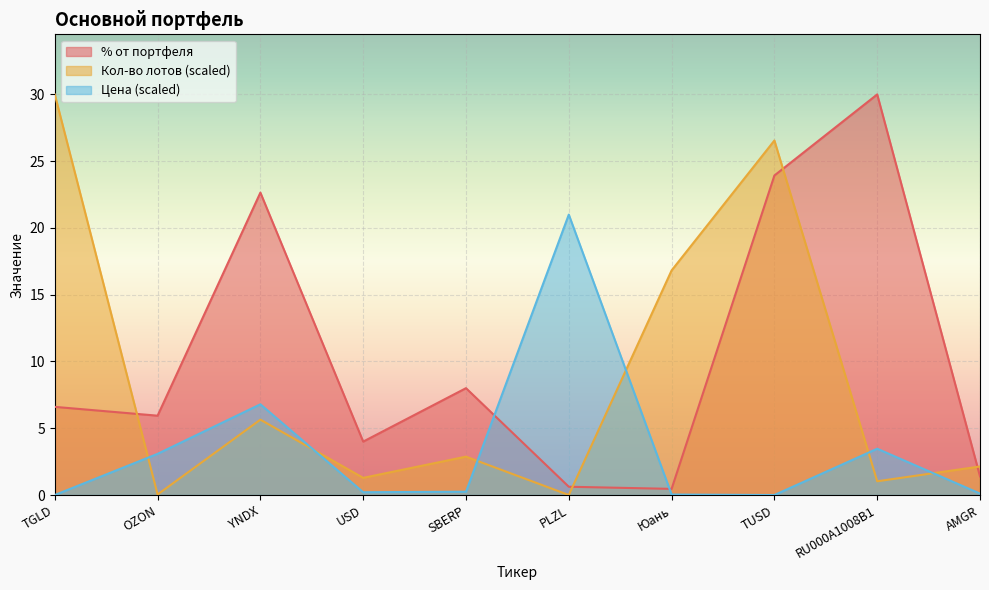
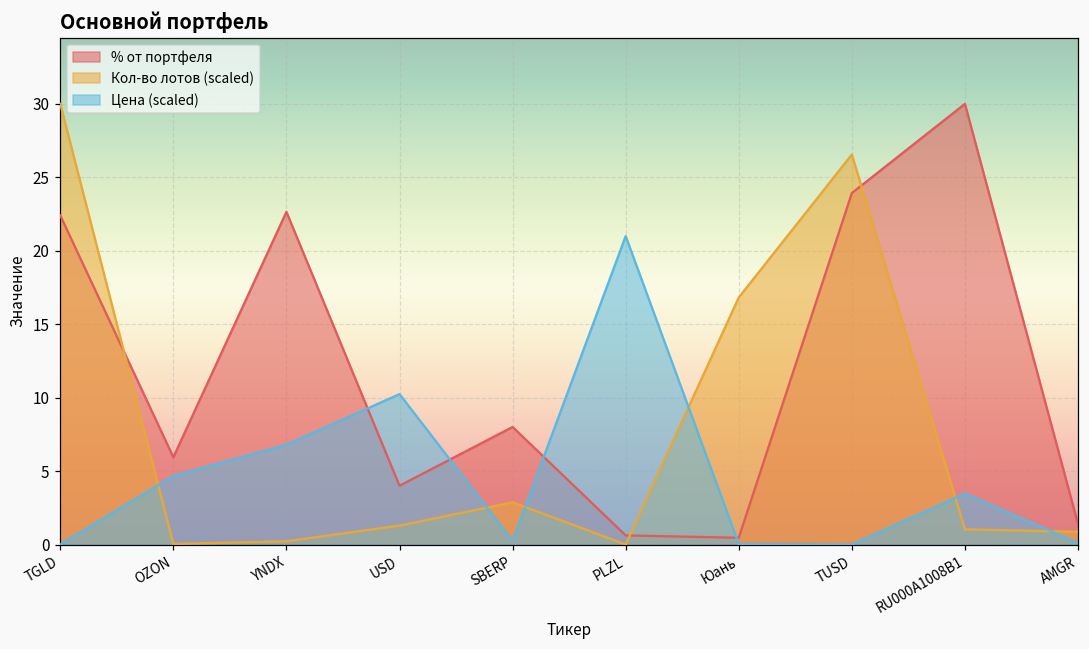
  {
    "% от портфеля": {
-     "TGLD": 6.6,
+     "TGLD": 22.4,
      "OZON": 5.9,
      "YNDX": 22.6,
      "USD": 4.0,
      "SBERP": 8.0,
      "PLZL": 0.6,
      "Юань": 0.5,
      "TUSD": 23.9,
      "RU000A1008B1": 30.0,
      "AMGR": 1.4
    },
    "Кол-во лотов (scaled)": {
      "TGLD": 30.0,
      "OZON": 0.0,
-     "YNDX": 5.6,
+     "YNDX": 0.2,
      "USD": 1.3,
      "SBERP": 2.9,
      "PLZL": 0.0,
      "Юань": 16.8,
      "TUSD": 26.5,
      "RU000A1008B1": 1.0,
-     "AMGR": 2.1
+     "AMGR": 0.9
    },
    "Цена (scaled)": {
      "TGLD": 0.0,
-     "OZON": 3.1,
+     "OZON": 4.7,
      "YNDX": 6.8,
-     "USD": 0.2,
+     "USD": 10.2,
      "SBERP": 0.2,
      "PLZL": 21.0,
      "Юань": 0.0,
      "TUSD": 0.0,
      "RU000A1008B1": 3.5,
      "AMGR": 0.1
    }
  }
